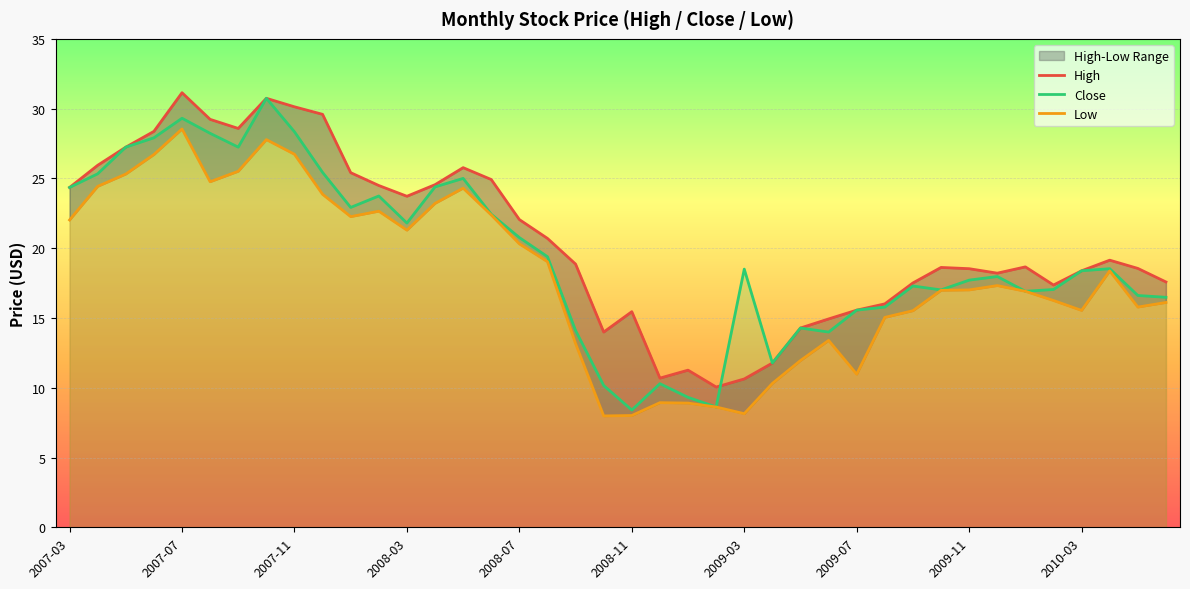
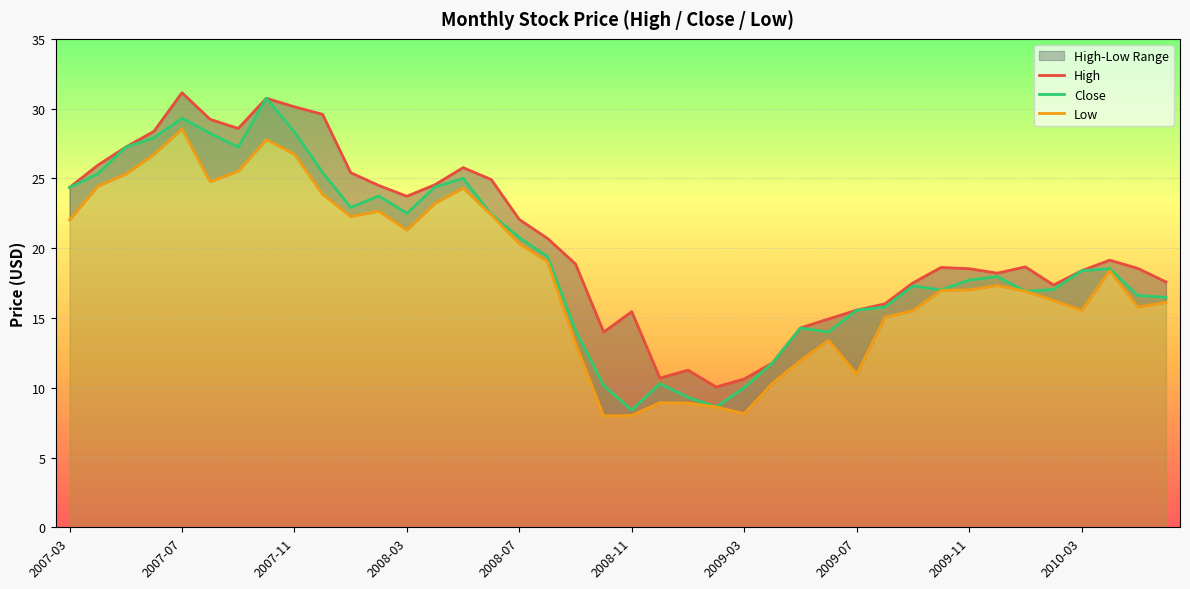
  {
    "High-Low Range": {
      "2007-07": 31.1,
      "2007-11": 30.1,
      "2008-03": 23.7,
      "2008-07": 22.1,
      "2008-11": 15.5,
      "2009-03": 10.6,
      "2009-11": 18.5
    },
    "Close": {
      "2007-07": 29.3,
      "2007-11": 28.3,
-     "2008-03": 21.8,
+     "2008-03": 22.5,
      "2008-07": 20.8,
      "2008-11": 8.4,
-     "2009-03": 18.5,
+     "2009-03": 10.0,
      "2009-11": 17.7
    },
    "Low": {
      "2007-03": 22.0,
      "2007-07": 28.5,
      "2007-11": 26.7,
      "2008-03": 21.3,
      "2008-07": 20.3,
      "2008-11": 8.0,
      "2009-03": 8.1,
      "2009-07": 11.0,
      "2009-11": 17.0,
      "2010-03": 15.5
    }
  }
